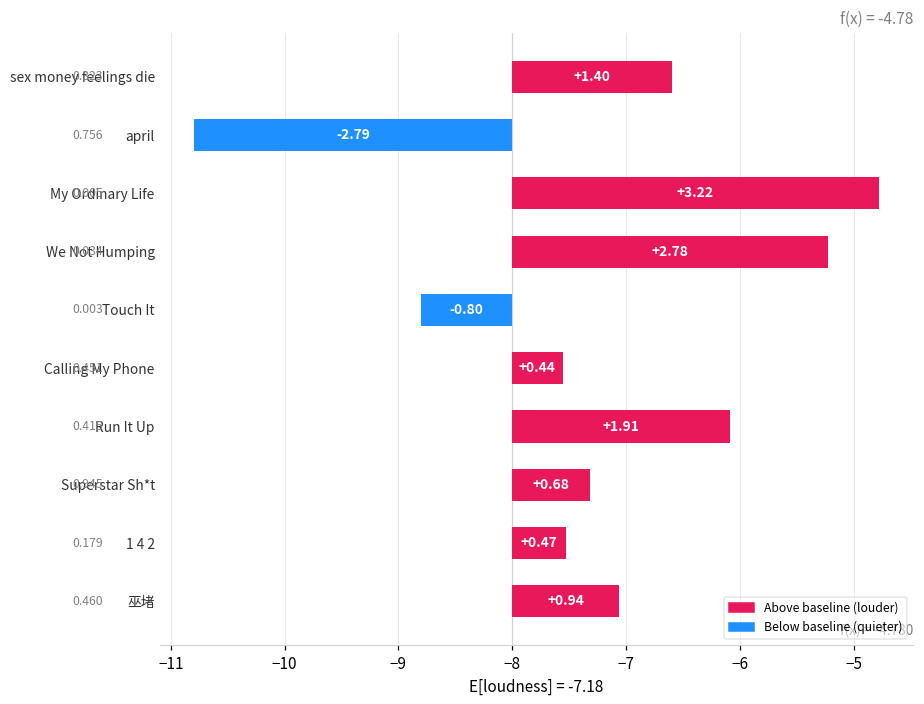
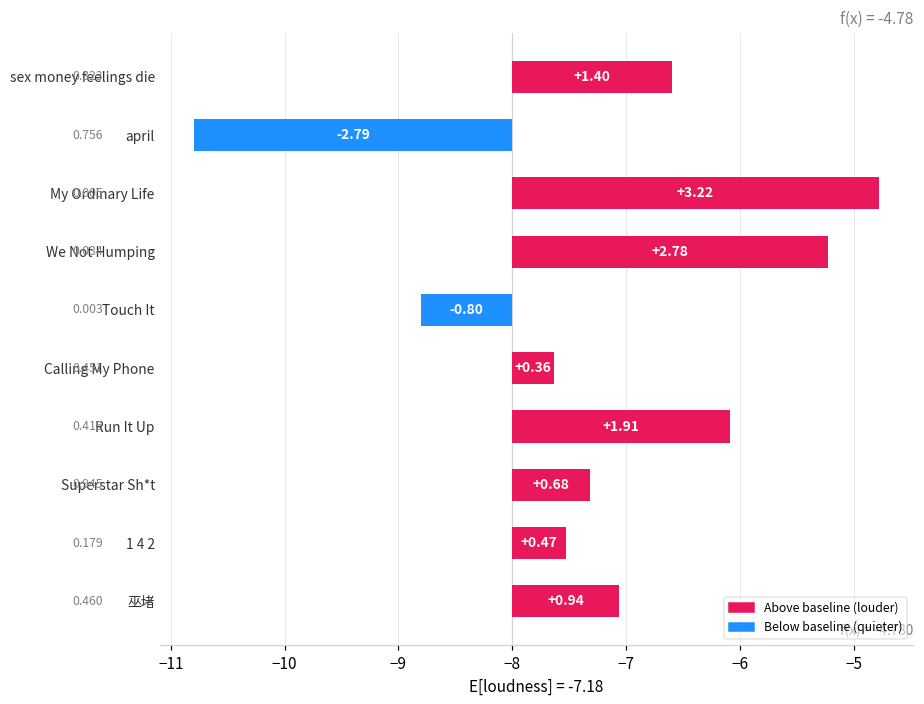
  {
    "sex money feelings die": "+1.40",
    "april": "-2.79",
    "My Ordinary Life": "+3.22",
    "We Not Humping": "+2.78",
    "Touch It": "-0.80",
-   "Calling My Phone": "+0.44",
+   "Calling My Phone": "+0.36",
    "Run It Up": "+1.91",
    "Superstar Sh*t": "+0.68",
    "1 4 2": "+0.47",
    "巫堵": "+0.94"
  }
